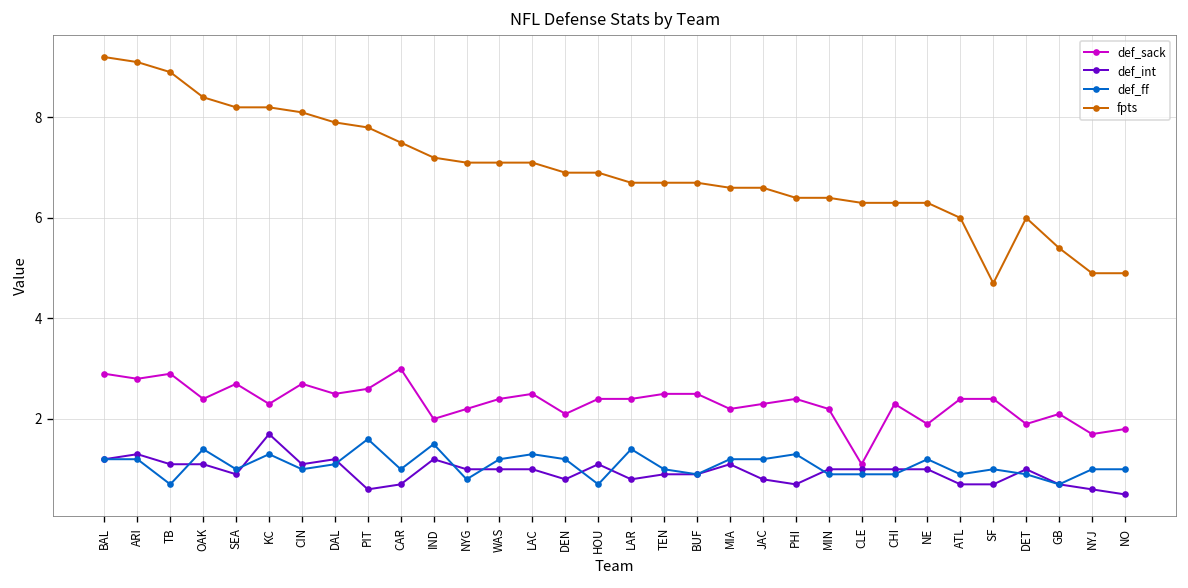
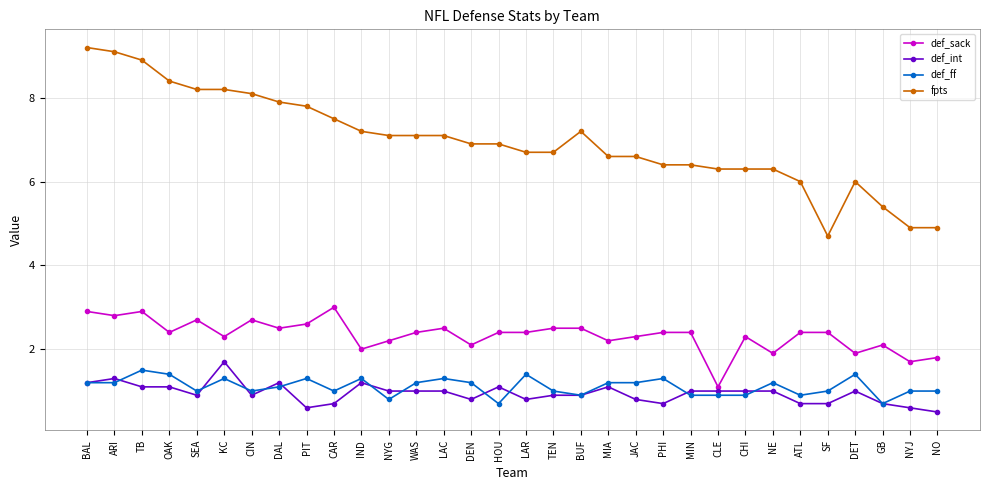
  {
    "def_sack": {
      "BAL": 2.9,
      "ARI": 2.8,
      "TB": 2.9,
      "OAK": 2.4,
      "SEA": 2.7,
      "KC": 2.3,
      "CIN": 2.7,
      "DAL": 2.5,
      "PIT": 2.6,
      "CAR": 3.0,
      "IND": 2.0,
      "NYG": 2.2,
      "WAS": 2.4,
      "LAC": 2.5,
      "DEN": 2.1,
      "HOU": 2.4,
      "LAR": 2.4,
      "TEN": 2.5,
      "BUF": 2.5,
      "MIA": 2.2,
      "JAC": 2.3,
      "PHI": 2.4,
-     "MIN": 2.2,
+     "MIN": 2.4,
      "CLE": 1.1,
      "CHI": 2.3,
      "NE": 1.9,
      "ATL": 2.4,
      "SF": 2.4,
      "DET": 1.9,
      "GB": 2.1,
      "NYJ": 1.7,
      "NO": 1.8
    },
    "def_int": {
      "ARI": 1.3,
      "TB": 1.1,
      "OAK": 1.1,
      "SEA": 0.9,
      "KC": 1.7,
-     "CIN": 1.1,
+     "CIN": 0.9,
      "DAL": 1.2,
      "PIT": 0.6,
      "CAR": 0.7,
      "IND": 1.2,
      "NYG": 1.0,
      "WAS": 1.0,
      "LAC": 1.0,
      "DEN": 0.8,
      "HOU": 1.1,
      "LAR": 0.8,
      "TEN": 0.9,
      "MIA": 1.1,
      "JAC": 0.8,
      "PHI": 0.7,
      "MIN": 1.0,
      "CLE": 1.0,
      "CHI": 1.0,
      "NE": 1.0,
      "ATL": 0.7,
      "SF": 0.7,
      "DET": 1.0,
      "NYJ": 0.6,
      "NO": 0.5
    },
    "def_ff": {
      "ARI": 1.2,
-     "TB": 0.7,
+     "TB": 1.5,
      "OAK": 1.4,
      "SEA": 1.0,
      "KC": 1.3,
      "CIN": 1.0,
      "DAL": 1.1,
-     "PIT": 1.6,
+     "PIT": 1.3,
      "CAR": 1.0,
-     "IND": 1.5,
+     "IND": 1.3,
      "NYG": 0.8,
      "WAS": 1.2,
      "LAC": 1.3,
      "DEN": 1.2,
      "HOU": 0.7,
      "LAR": 1.4,
      "TEN": 1.0,
      "MIA": 1.2,
      "JAC": 1.2,
      "PHI": 1.3,
      "MIN": 0.9,
      "CLE": 0.9,
      "CHI": 0.9,
      "NE": 1.2,
      "ATL": 0.9,
      "SF": 1.0,
-     "DET": 0.9,
+     "DET": 1.4,
      "NYJ": 1.0,
      "NO": 1.0
    },
    "fpts": {
      "BAL": 9.2,
      "ARI": 9.1,
      "TB": 8.9,
      "OAK": 8.4,
      "SEA": 8.2,
      "KC": 8.2,
      "CIN": 8.1,
      "DAL": 7.9,
      "PIT": 7.8,
      "CAR": 7.5,
      "IND": 7.2,
      "NYG": 7.1,
      "WAS": 7.1,
      "LAC": 7.1,
      "DEN": 6.9,
      "HOU": 6.9,
      "LAR": 6.7,
      "TEN": 6.7,
-     "BUF": 6.7,
+     "BUF": 7.2,
      "MIA": 6.6,
      "JAC": 6.6,
      "PHI": 6.4,
      "MIN": 6.4,
      "CLE": 6.3,
      "CHI": 6.3,
      "NE": 6.3,
      "ATL": 6.0,
      "SF": 4.7,
      "DET": 6.0,
      "GB": 5.4,
      "NYJ": 4.9,
      "NO": 4.9
    }
  }
